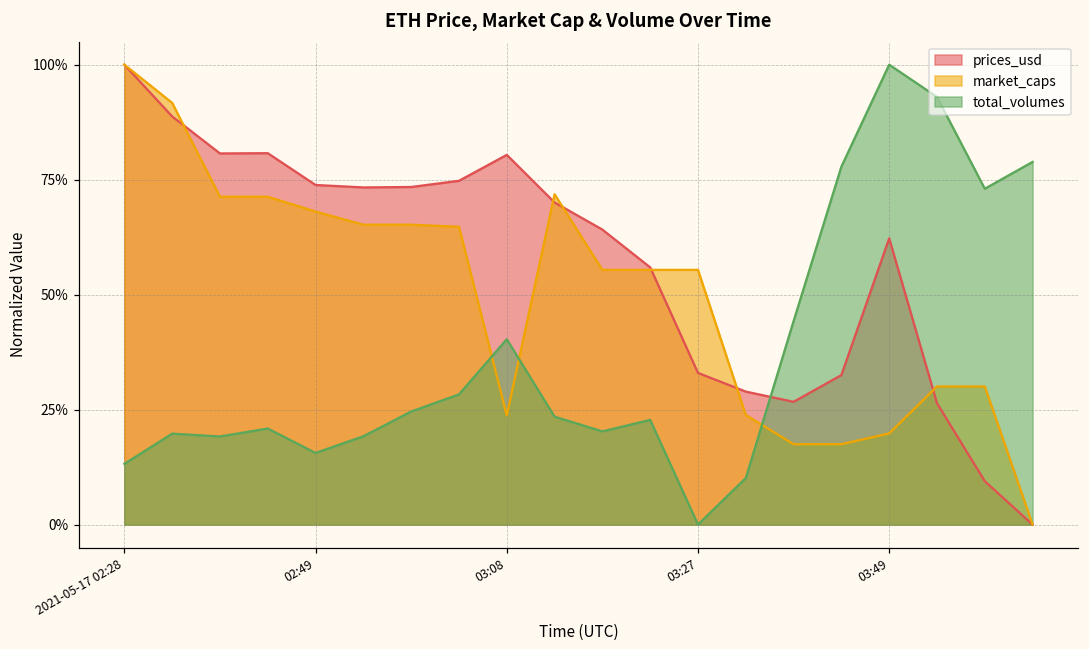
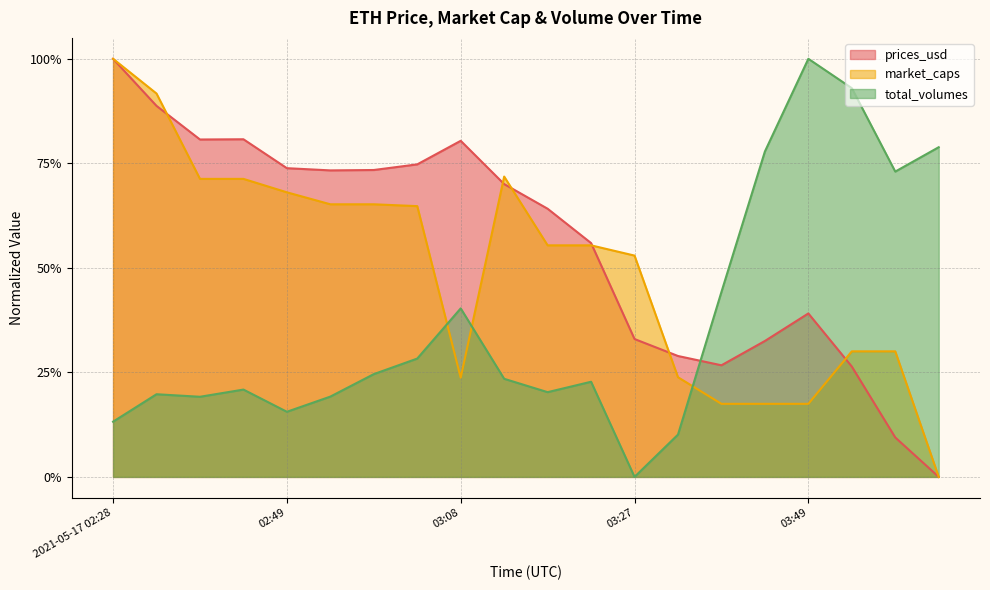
  {
    "prices_usd": {
      "02:49": "74%",
      "03:08": "80%",
      "03:27": "33%",
-     "03:49": "62%"
+     "03:49": "39%"
    },
    "market_caps": {
      "02:49": "68%",
      "03:08": "24%",
-     "03:27": "55%",
-     "03:49": "20%"
+     "03:27": "53%",
+     "03:49": "17%"
    },
    "total_volumes": {
      "2021-05-17 02:28": "13%",
      "02:49": "16%",
      "03:08": "40%",
      "03:27": "0%",
      "03:49": "100%"
    }
  }
